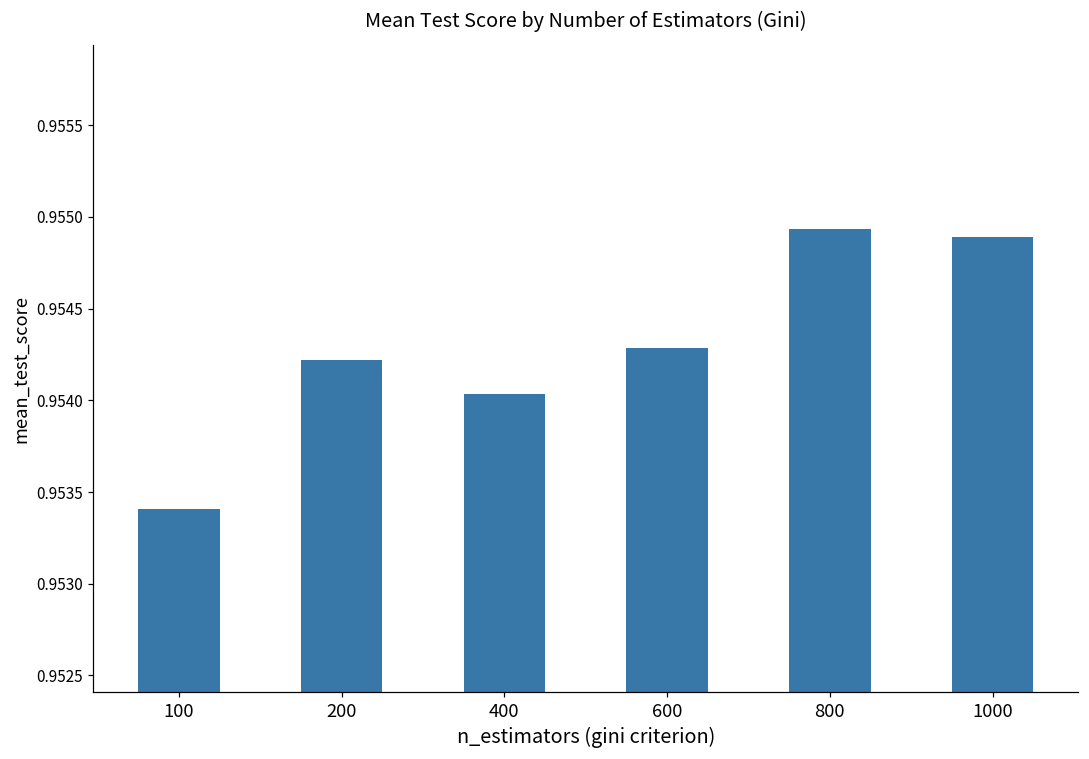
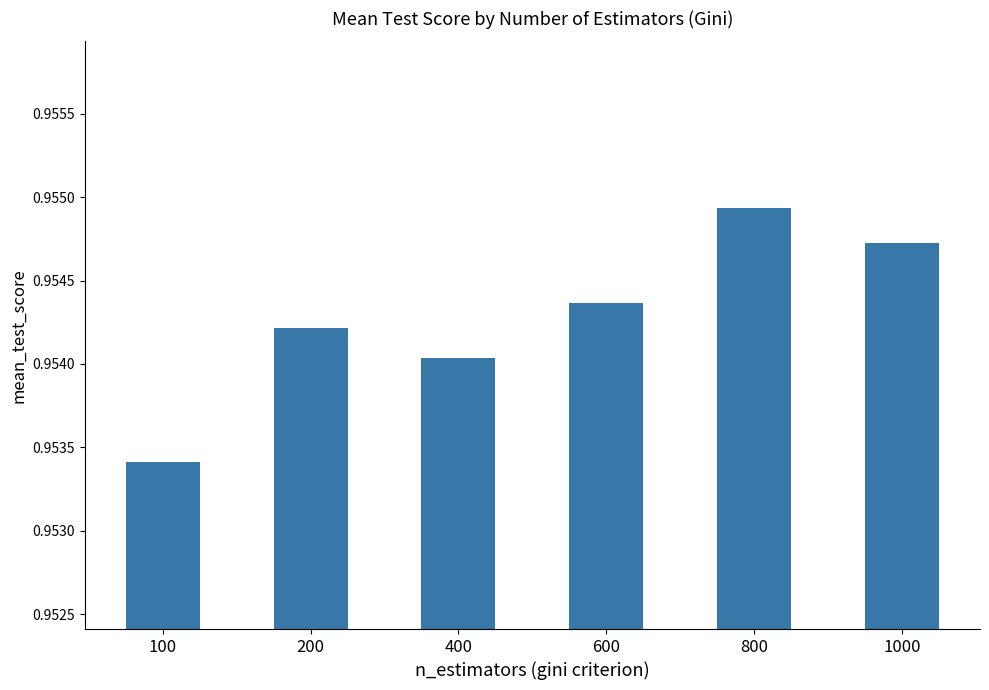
  {
    "100": 0.95341,
    "200": 0.95422,
    "400": 0.95404,
-   "600": 0.95429,
+   "600": 0.95436,
    "800": 0.95494,
-   "1000": 0.95489
+   "1000": 0.95473
  }
